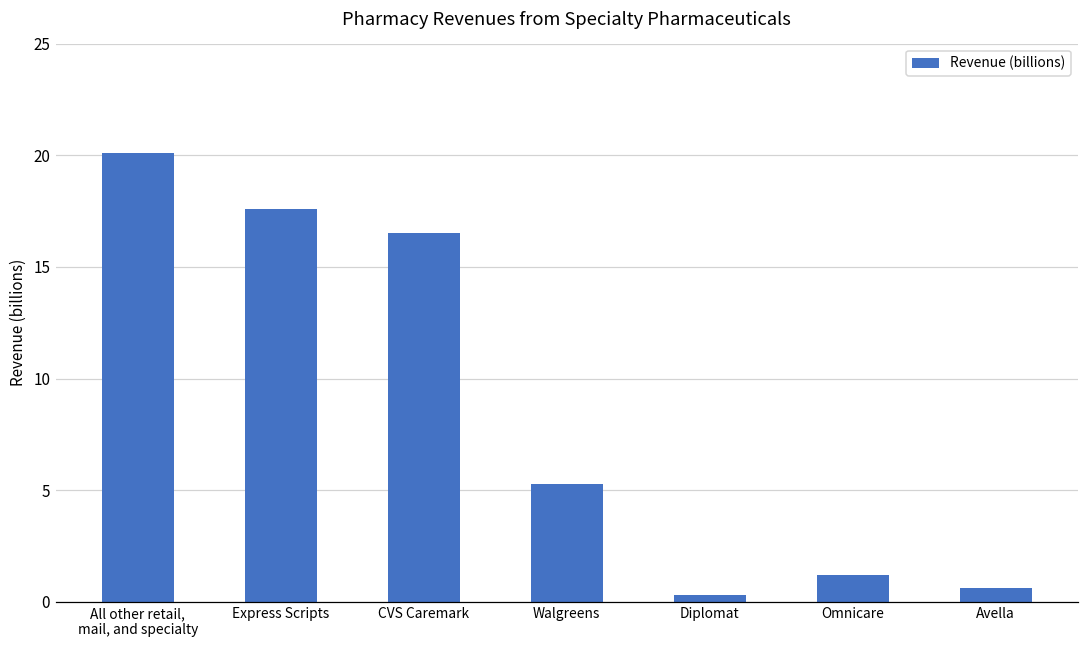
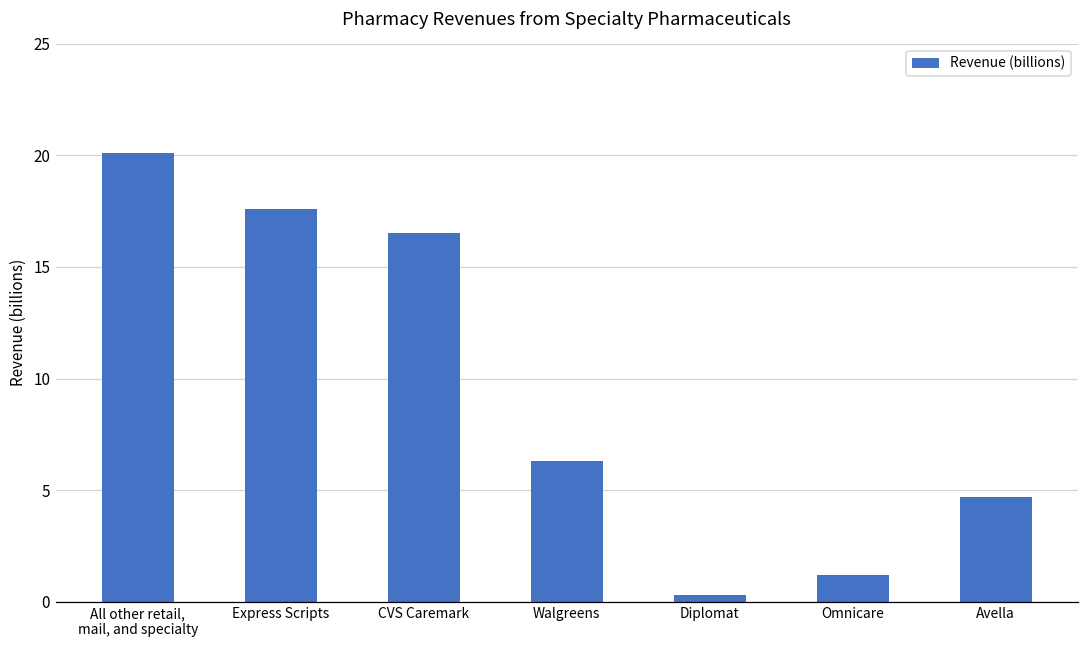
  {
    "All other retail, mail, and specialty": 20.1,
    "Express Scripts": 17.6,
    "CVS Caremark": 16.5,
-   "Walgreens": 5.3,
+   "Walgreens": 6.3,
    "Diplomat": 0.3,
    "Omnicare": 1.2,
-   "Avella": 0.6
+   "Avella": 4.7
  }
